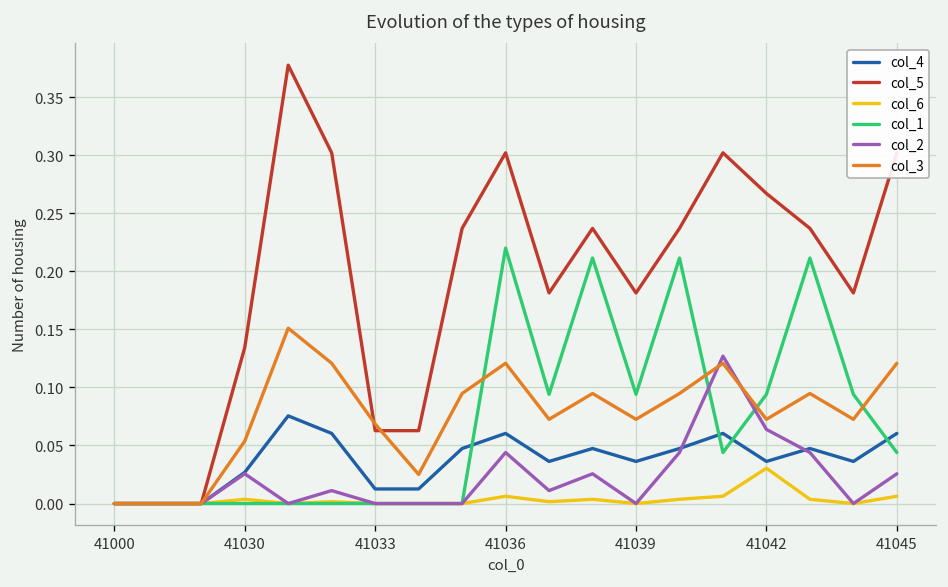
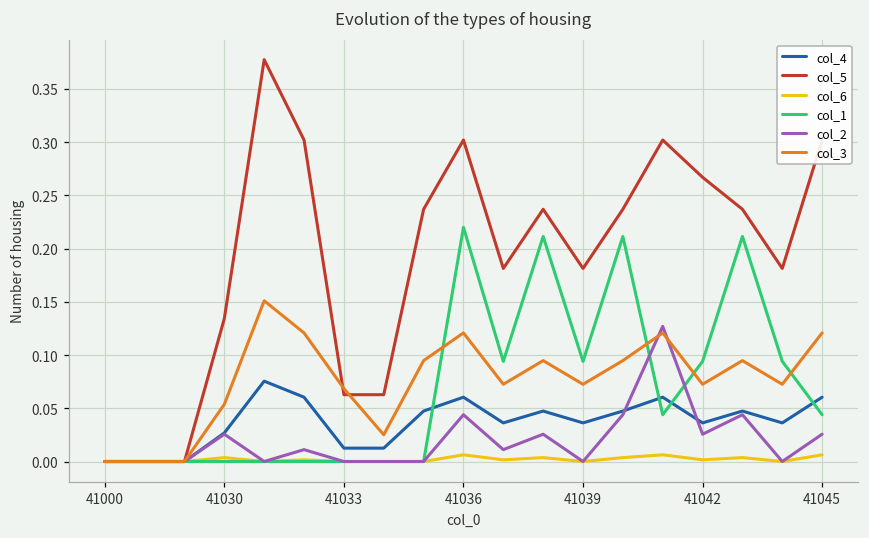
  {
    "col_4": {
      "41033": 0.01,
      "41036": 0.06,
      "41039": 0.04,
      "41042": 0.04,
      "41045": 0.06
    },
    "col_5": {
      "41030": 0.13,
      "41033": 0.06,
      "41036": 0.30,
      "41039": 0.18,
      "41042": 0.27
    },
    "col_6": {
      "41030": 0.00,
      "41036": 0.01,
-     "41042": 0.03,
+     "41042": 0.00,
      "41045": 0.01
    },
    "col_1": {
      "41030": 0.00,
      "41036": 0.22,
      "41039": 0.09,
      "41042": 0.09,
      "41045": 0.04
    },
    "col_2": {
      "41036": 0.04,
-     "41042": 0.06,
+     "41042": 0.03,
      "41045": 0.03
    },
    "col_3": {
      "41030": 0.05,
      "41033": 0.07,
      "41036": 0.12,
      "41039": 0.07,
      "41042": 0.07,
      "41045": 0.12
    }
  }
